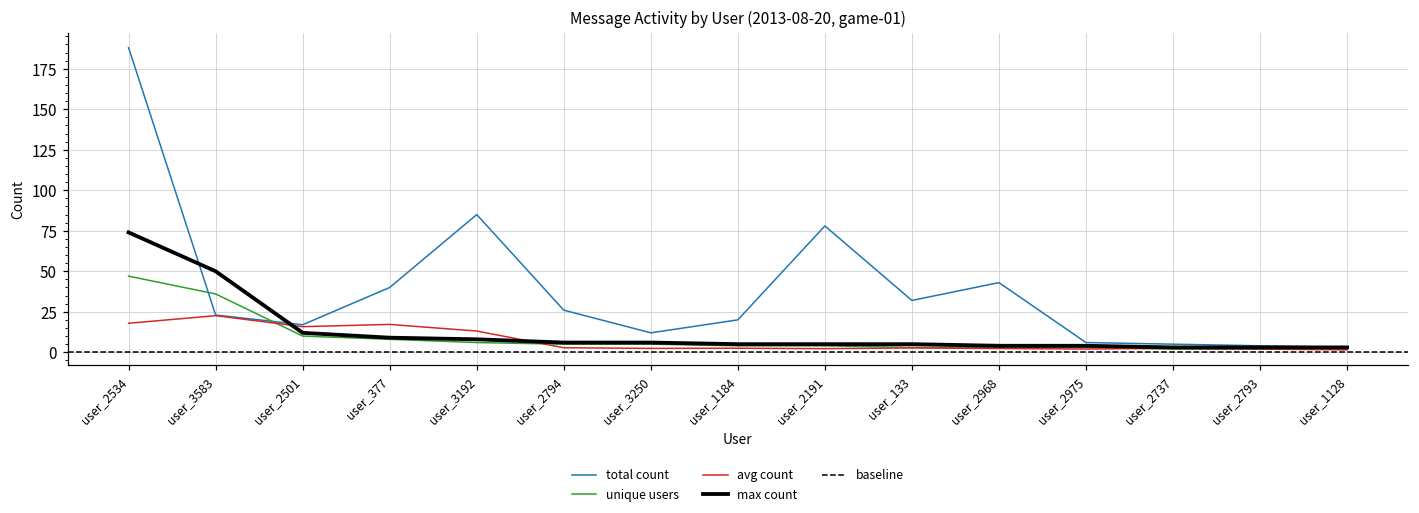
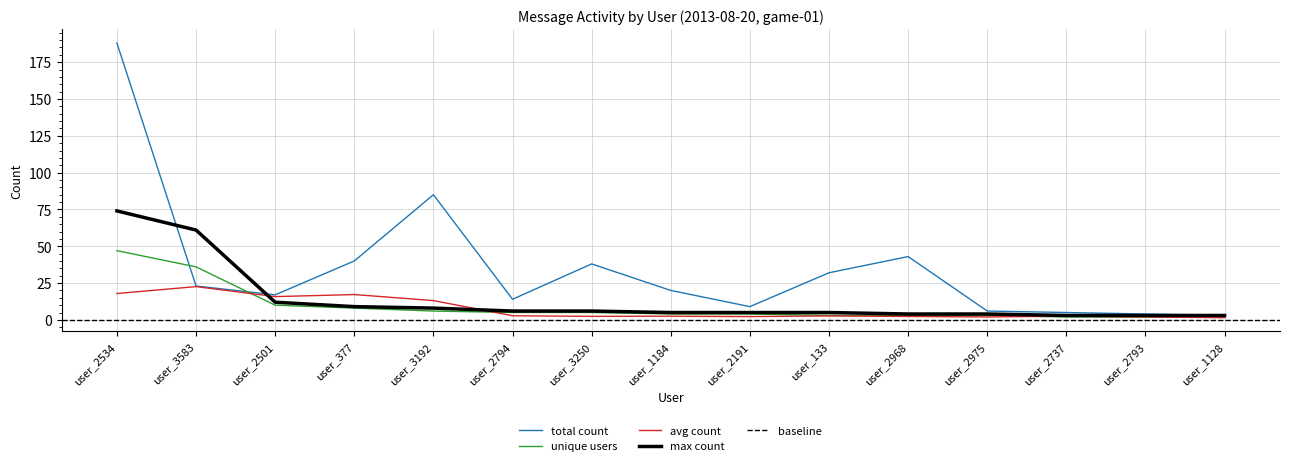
  {
    "total count": {
      "user_2534": 188,
      "user_377": 40,
      "user_3192": 85,
-     "user_2794": 26,
-     "user_3250": 12,
+     "user_2794": 14,
+     "user_3250": 38,
      "user_1184": 20,
-     "user_2191": 78,
+     "user_2191": 9,
      "user_133": 32,
      "user_2968": 43,
      "user_2975": 6,
      "user_2737": 5
    },
    "unique users": {
      "user_2534": 47,
      "user_3583": 36,
      "user_2501": 10,
      "user_3192": 6
    },
    "avg count": {
      "user_2534": 18,
      "user_377": 17,
      "user_3192": 13,
      "user_2794": 3,
      "user_3250": 2,
      "user_2191": 2
    },
    "max count": {
      "user_2534": 74,
-     "user_3583": 50,
+     "user_3583": 61,
      "user_2501": 12,
      "user_3192": 8,
      "user_133": 5
    }
  }
